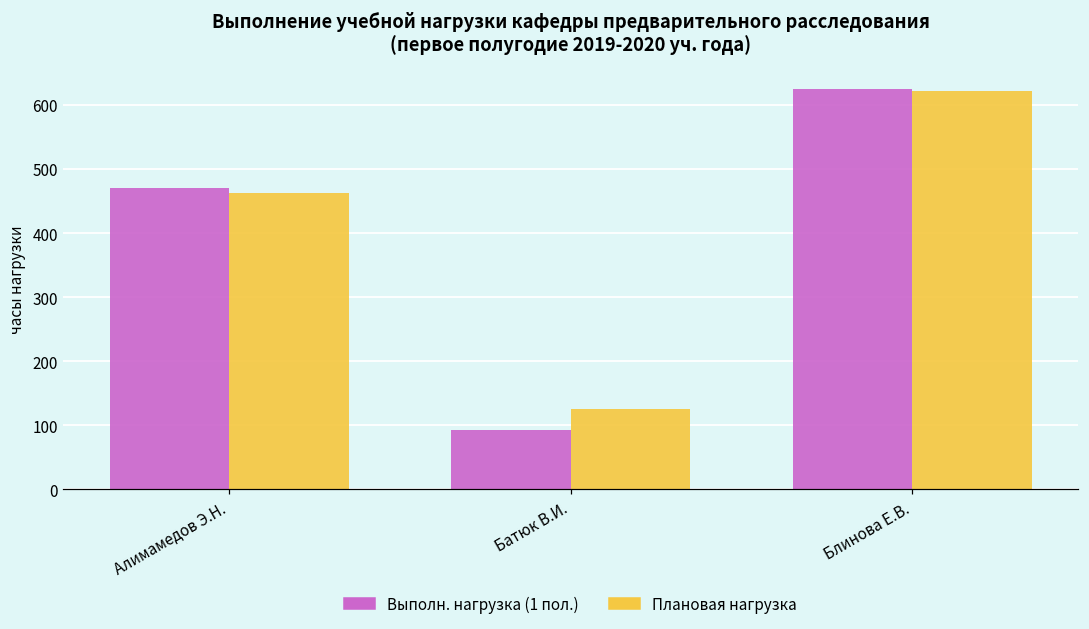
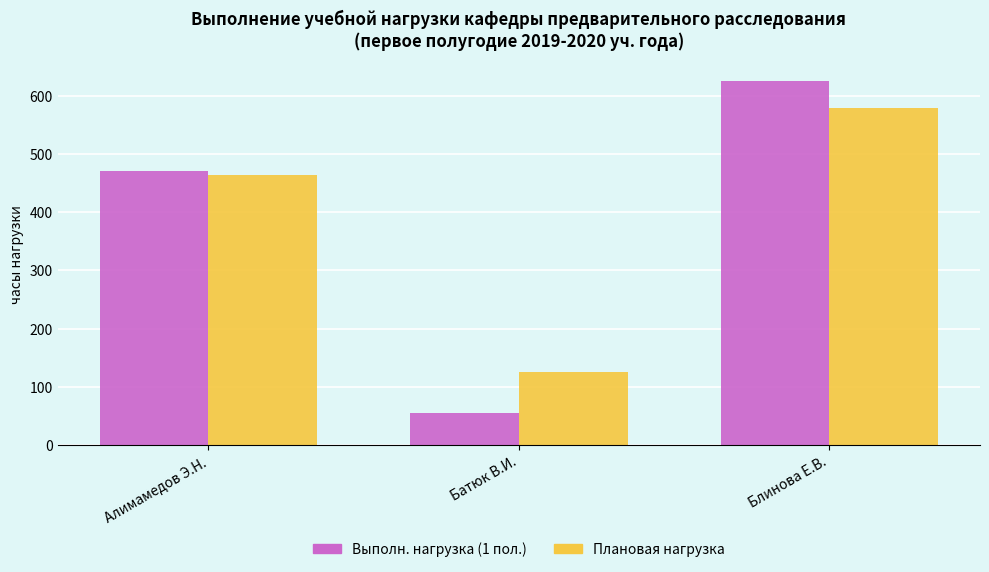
  {
    "Выполн. нагрузка (1 пол.)": {
      "Алимамедов Э.Н.": 470,
-     "Батюк В.И.": 90,
+     "Батюк В.И.": 60,
      "Блинова Е.В.": 630
    },
    "Плановая нагрузка": {
      "Алимамедов Э.Н.": 460,
      "Батюк В.И.": 130,
-     "Блинова Е.В.": 620
+     "Блинова Е.В.": 580
    }
  }
